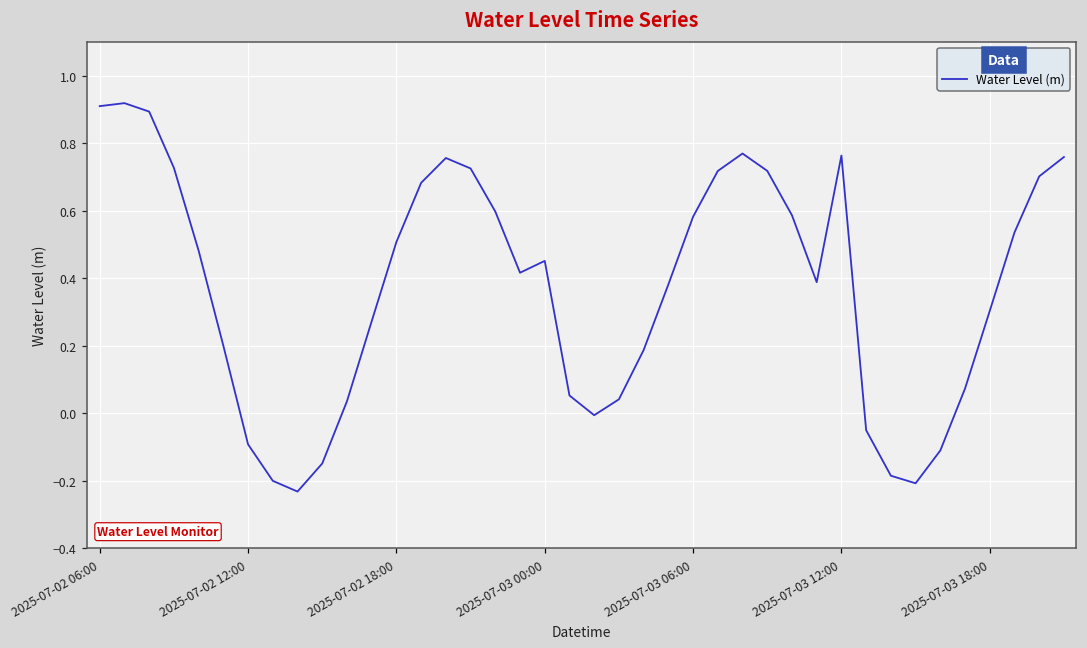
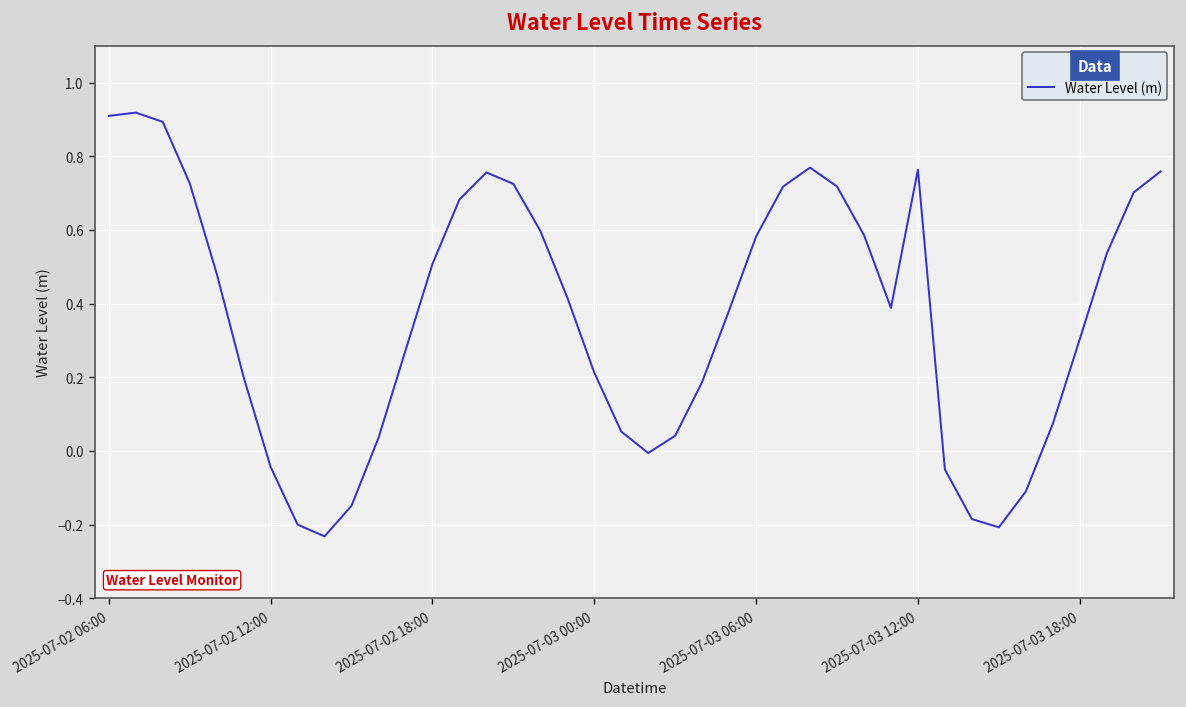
  {
    "2025-07-02 06:00": 0.91,
-   "2025-07-02 12:00": -0.09,
+   "2025-07-02 12:00": -0.04,
    "2025-07-02 18:00": 0.51,
-   "2025-07-03 00:00": 0.45,
+   "2025-07-03 00:00": 0.21,
    "2025-07-03 06:00": 0.58,
    "2025-07-03 12:00": 0.76,
    "2025-07-03 18:00": 0.30
  }
